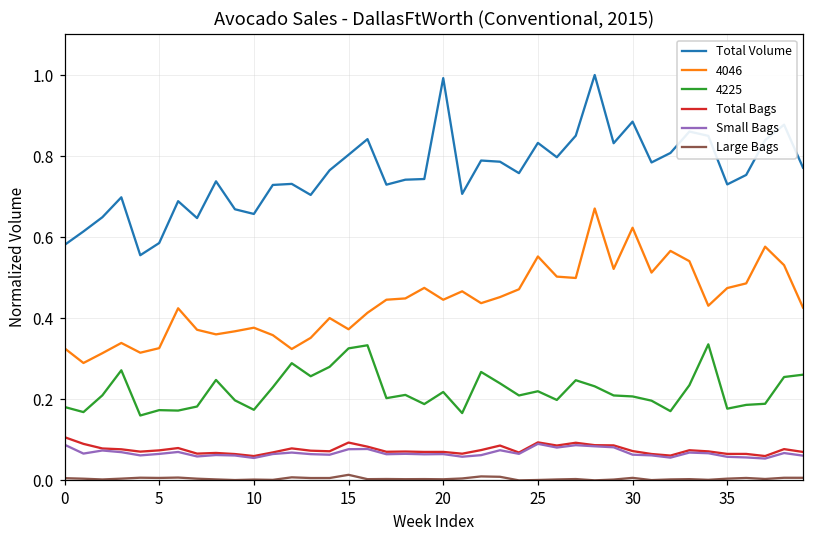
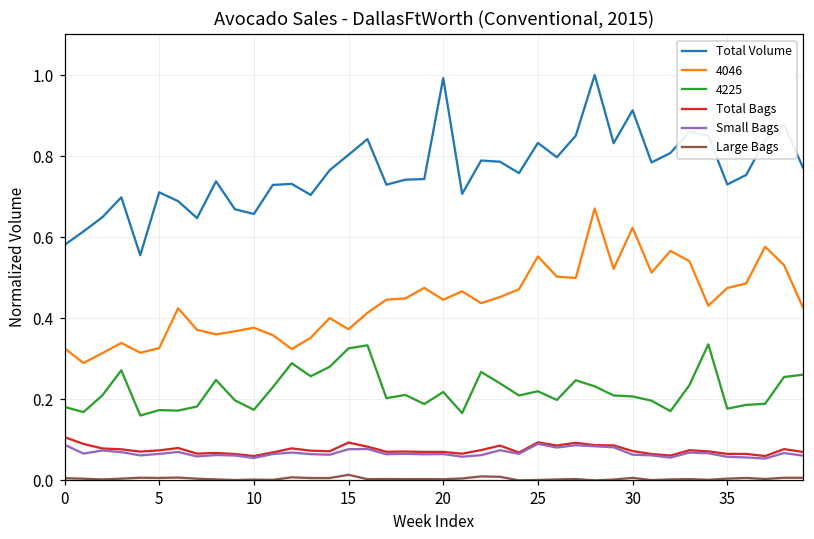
  {
    "Total Volume": {
      "0": 0.58,
-     "5": 0.59,
+     "5": 0.71,
      "10": 0.66,
      "15": 0.80,
      "20": 0.99,
      "25": 0.83,
-     "30": 0.88,
+     "30": 0.91,
      "35": 0.73
    },
    "4046": {
      "0": 0.33,
      "5": 0.33,
      "10": 0.38,
      "15": 0.37,
      "20": 0.45,
      "25": 0.55,
      "30": 0.62,
      "35": 0.47
    },
    "4225": {
      "0": 0.18,
      "5": 0.17,
      "10": 0.17,
      "15": 0.33,
      "20": 0.22,
      "25": 0.22,
      "30": 0.21,
      "35": 0.18
    },
    "Total Bags": {
      "0": 0.11,
      "5": 0.07,
      "15": 0.09,
      "30": 0.07,
      "35": 0.07
    },
    "Small Bags": {
      "0": 0.09,
      "5": 0.07,
      "15": 0.08,
      "30": 0.06,
      "35": 0.06
    },
    "Large Bags": {
      "0": 0.01,
      "5": 0.01,
      "10": 0.00,
      "15": 0.01,
      "20": 0.00,
      "25": 0.00,
      "30": 0.01,
      "35": 0.00
    }
  }
